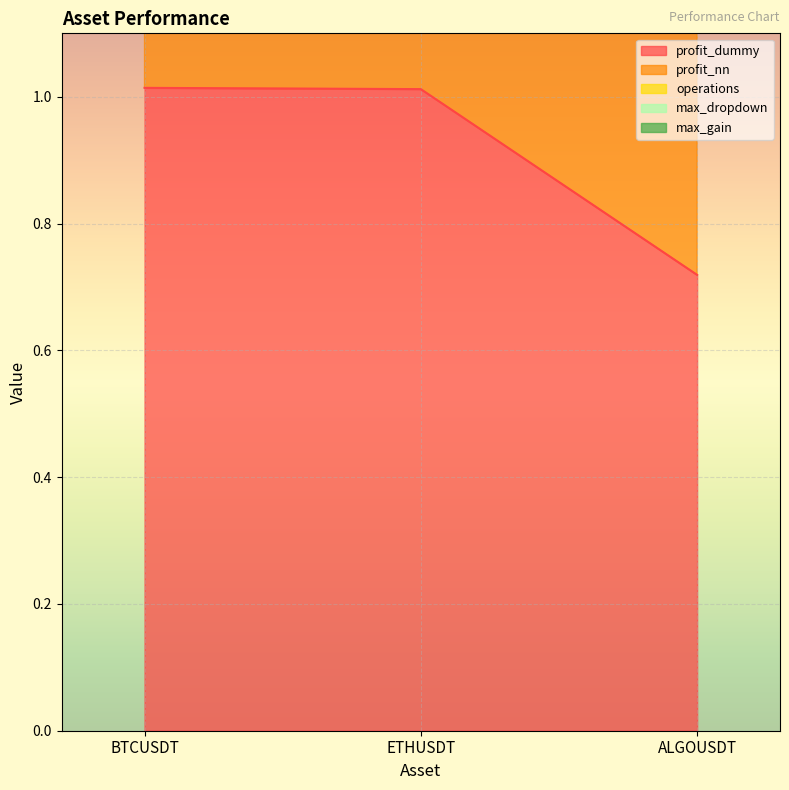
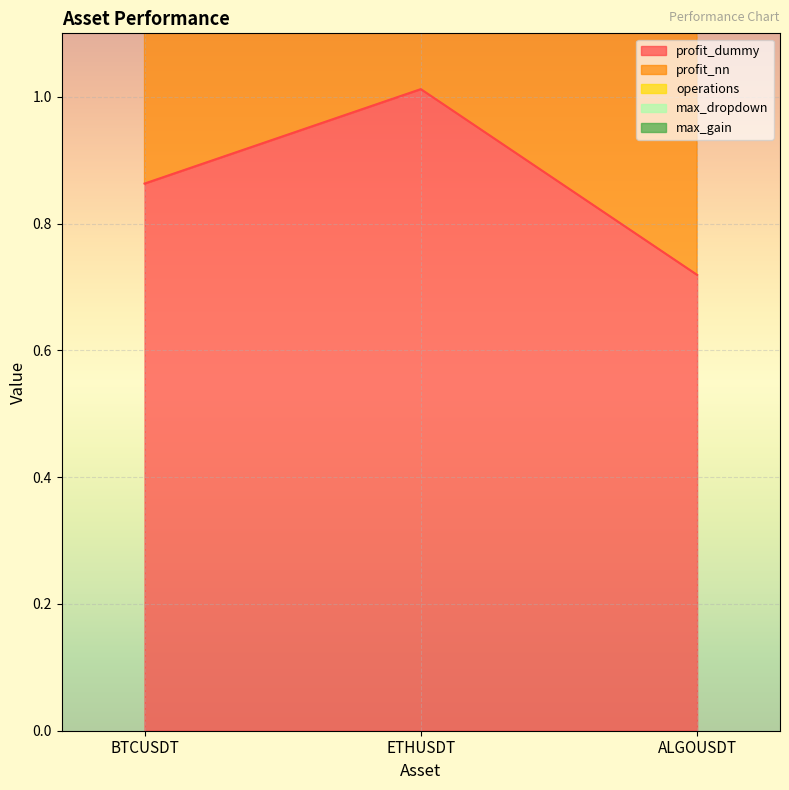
  {
    "profit_dummy": {
-     "BTCUSDT": 1.01,
+     "BTCUSDT": 0.86,
      "ETHUSDT": 1.01,
      "ALGOUSDT": 0.72
    }
  }
